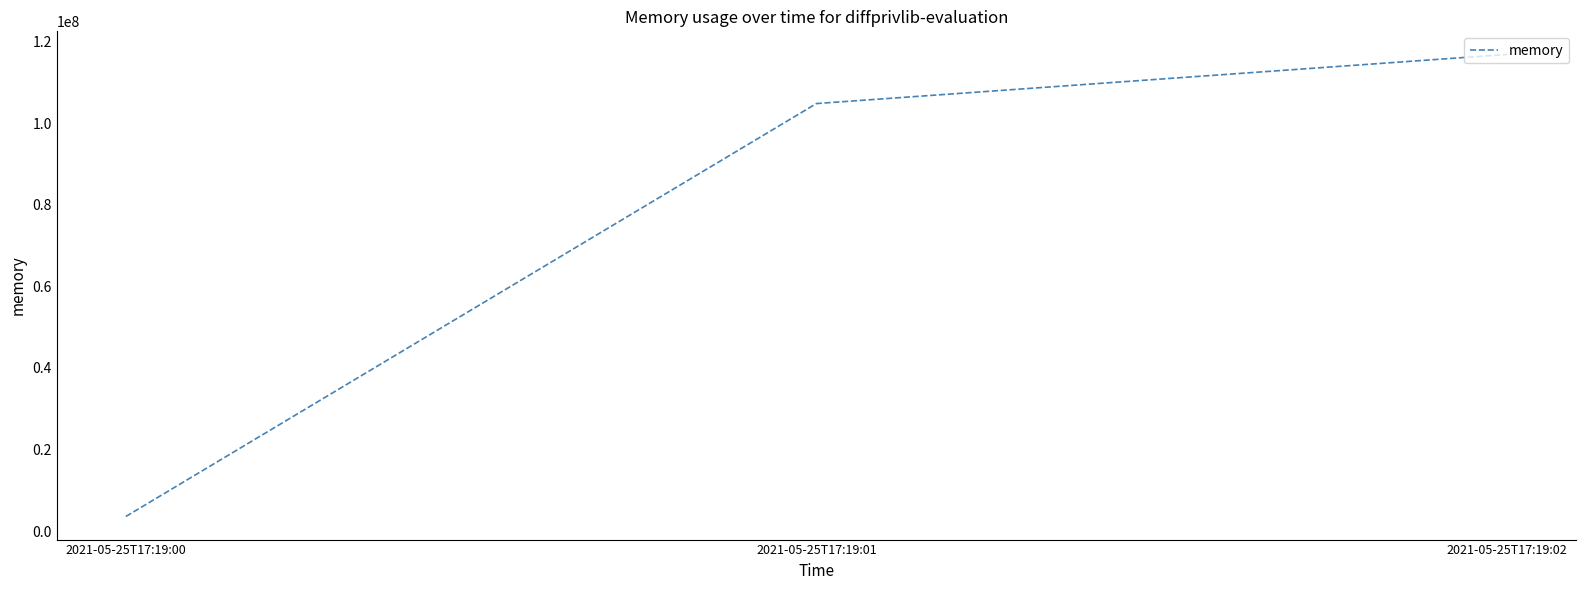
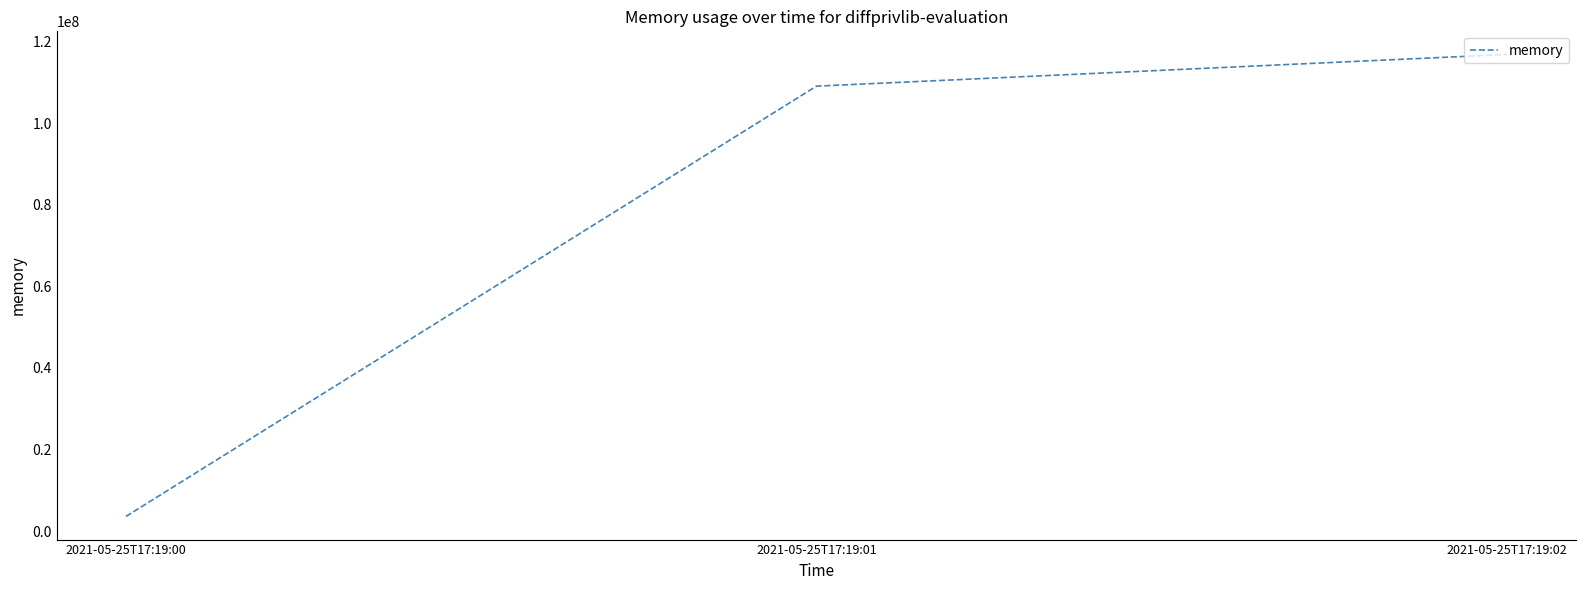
  {
    "2021-05-25T17:19:00": 4000000,
-   "2021-05-25T17:19:01": 105000000
+   "2021-05-25T17:19:01": 109000000
  }
